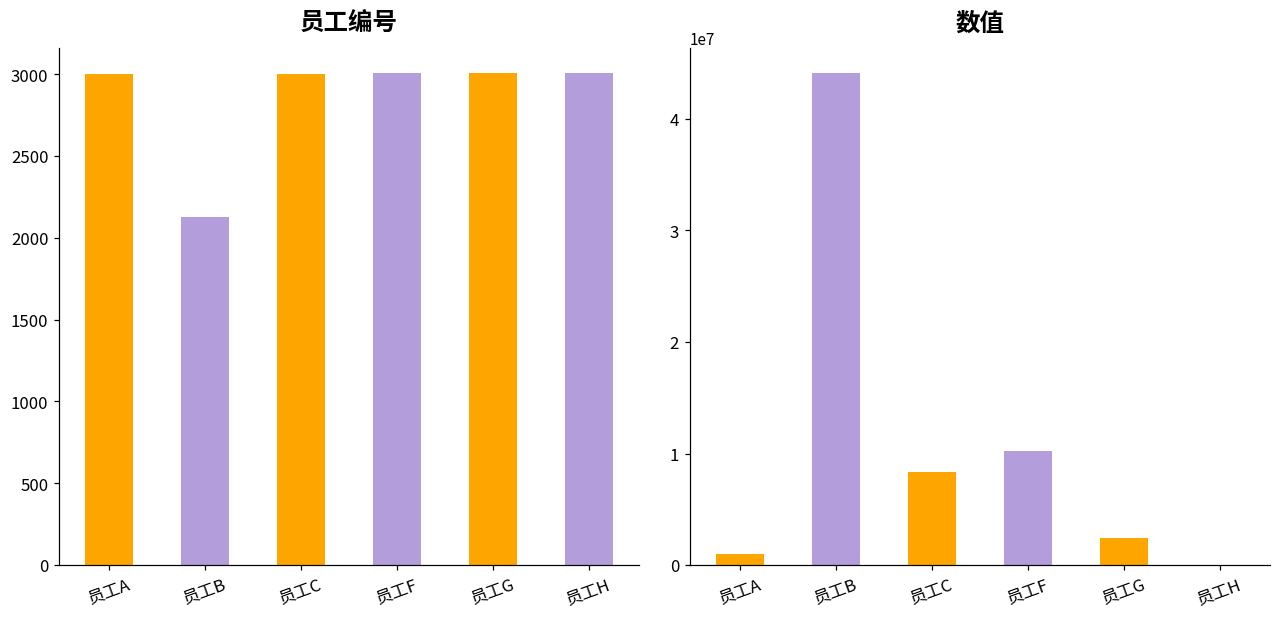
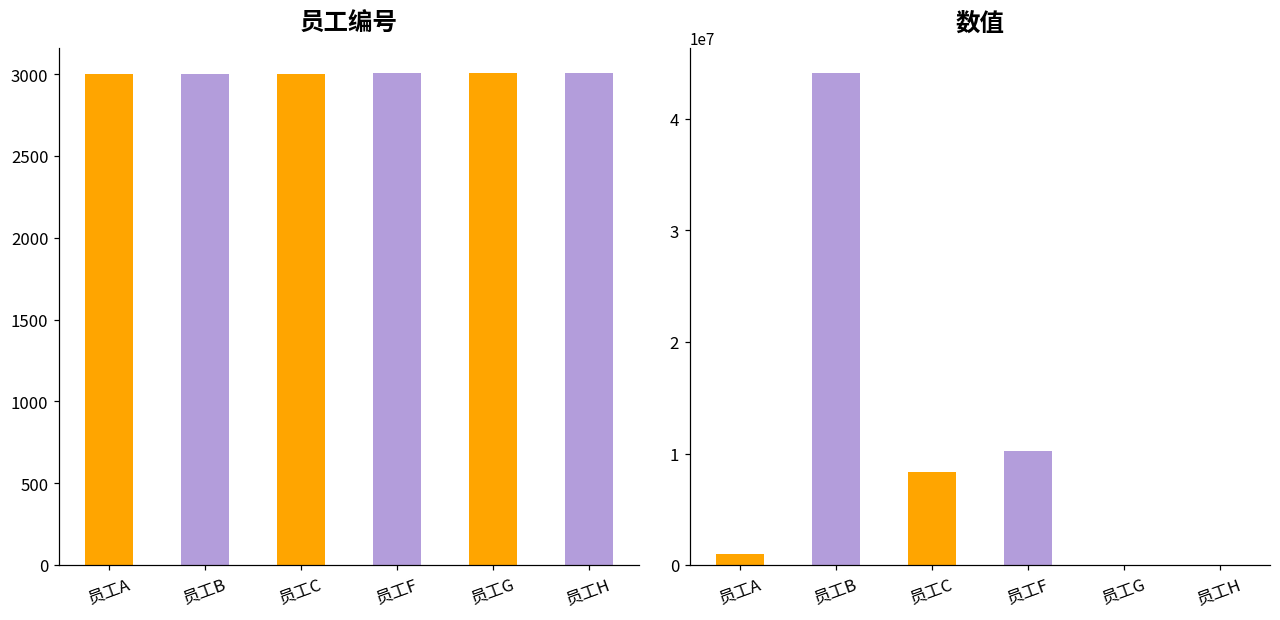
  {
    "员工编号": {
      "员工A": 3000,
-     "员工B": 2130,
+     "员工B": 3000,
      "员工C": 3000,
      "员工F": 3010,
      "员工G": 3010,
      "员工H": 3010
    },
    "数值": {
      "员工A": 1000000,
      "员工B": 44100000,
      "员工C": 8300000,
      "员工F": 10200000,
-     "员工G": 2500000
+     "员工G": 0
    }
  }
